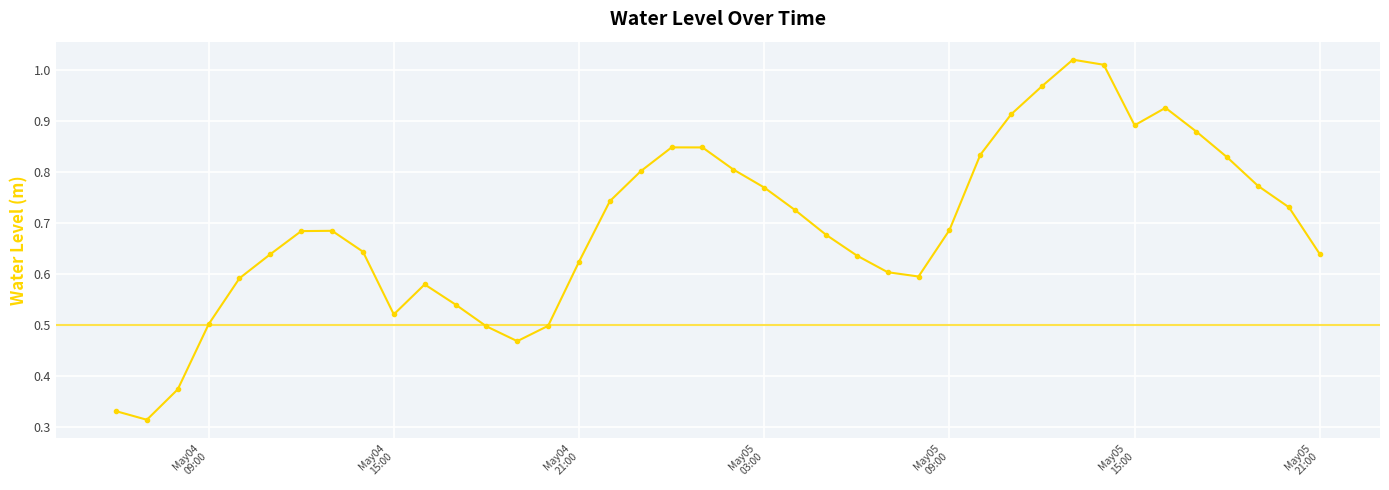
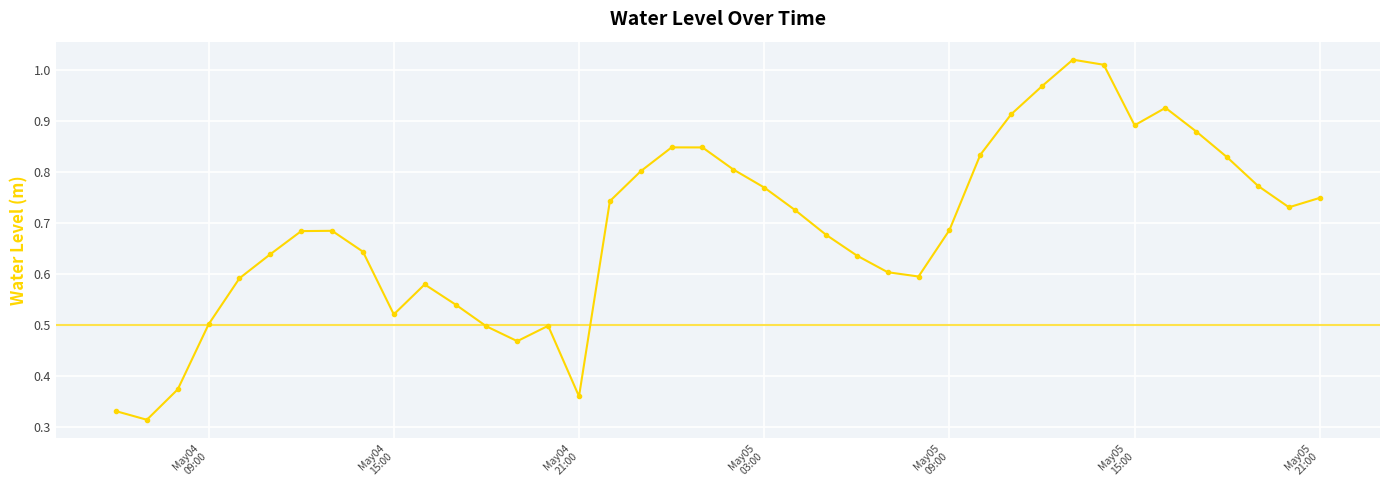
  {
    "May04 09:00": 0.50,
    "May04 15:00": 0.52,
-   "May04 21:00": 0.62,
+   "May04 21:00": 0.36,
    "May05 03:00": 0.77,
    "May05 09:00": 0.69,
    "May05 15:00": 0.89,
-   "May05 21:00": 0.64
+   "May05 21:00": 0.75
  }
